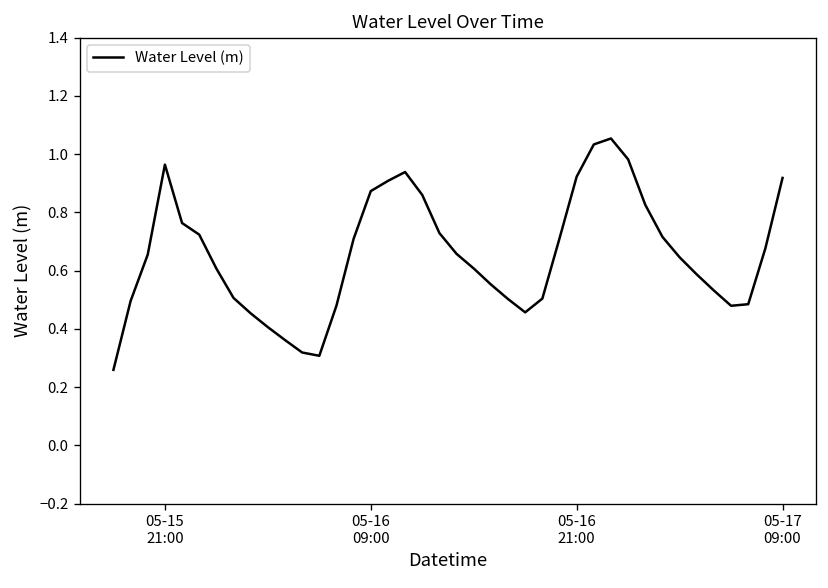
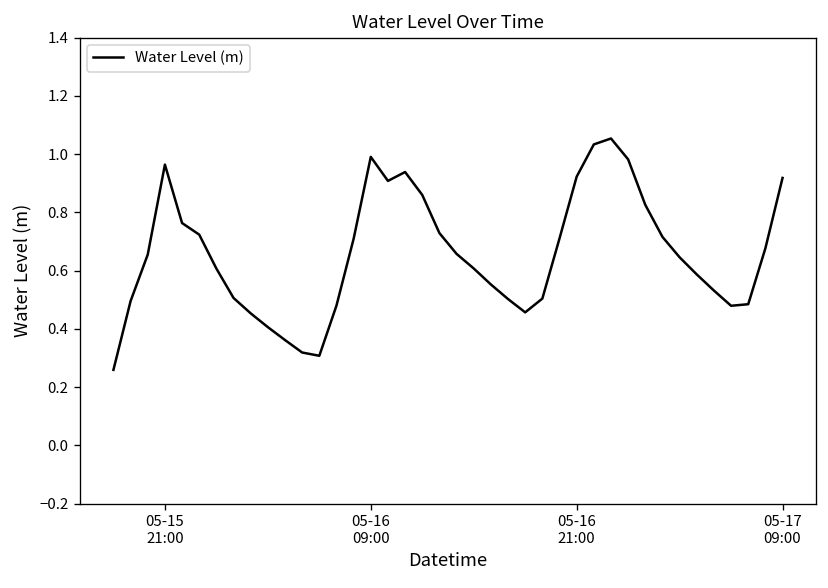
  {
    "05-15 21:00": 0.96,
-   "05-16 09:00": 0.87,
+   "05-16 09:00": 0.99,
    "05-16 21:00": 0.92,
    "05-17 09:00": 0.92
  }
